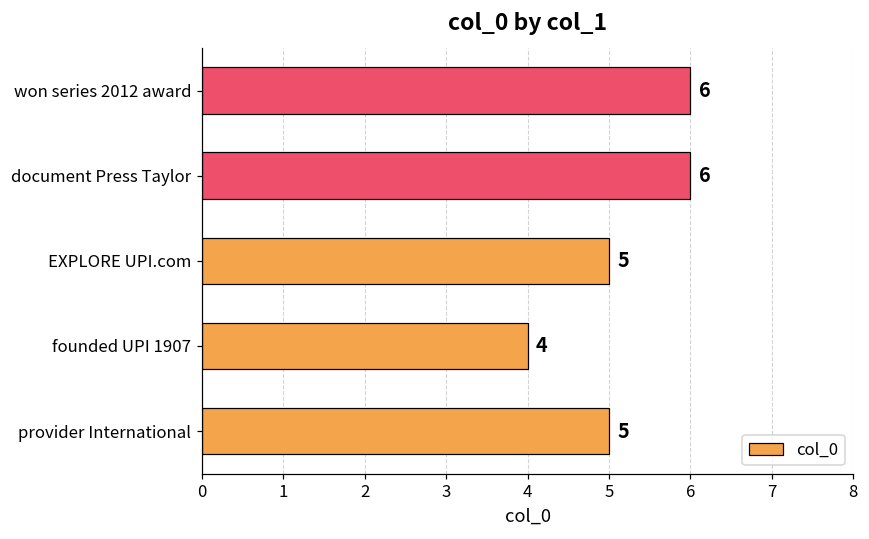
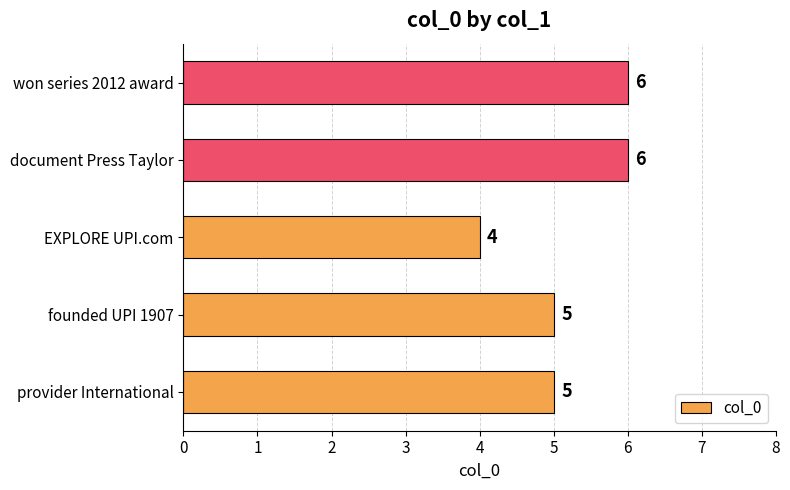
  {
    "won series 2012 award": 6,
    "document Press Taylor": 6,
-   "EXPLORE UPI.com": 5,
-   "founded UPI 1907": 4,
+   "EXPLORE UPI.com": 4,
+   "founded UPI 1907": 5,
    "provider International": 5
  }
